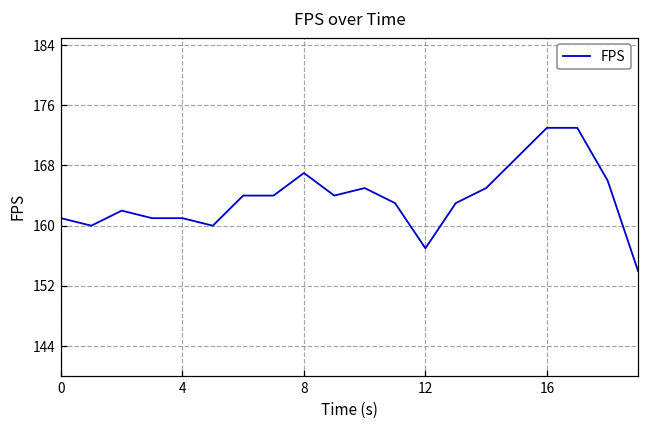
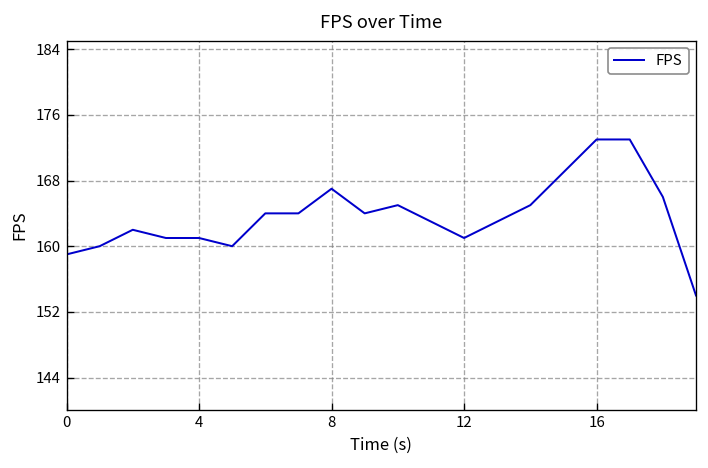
  {
-   "0": 161,
+   "0": 159,
    "4": 161,
    "8": 167,
-   "12": 157,
+   "12": 161,
    "16": 173
  }
